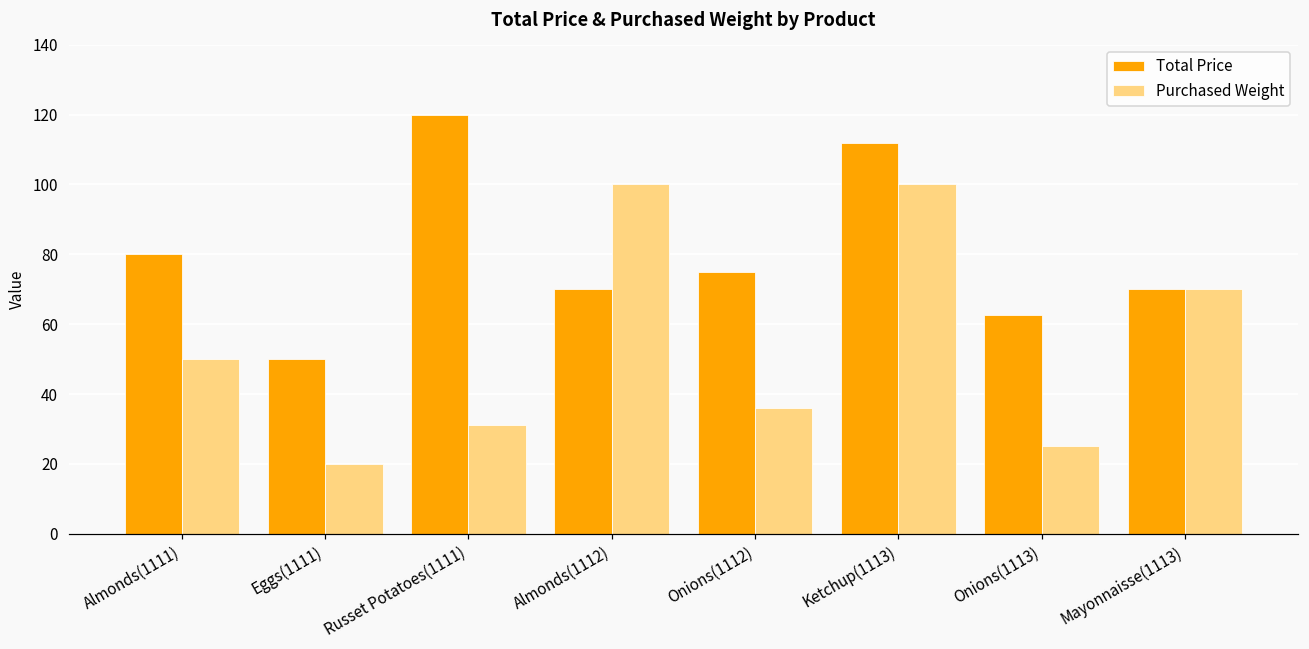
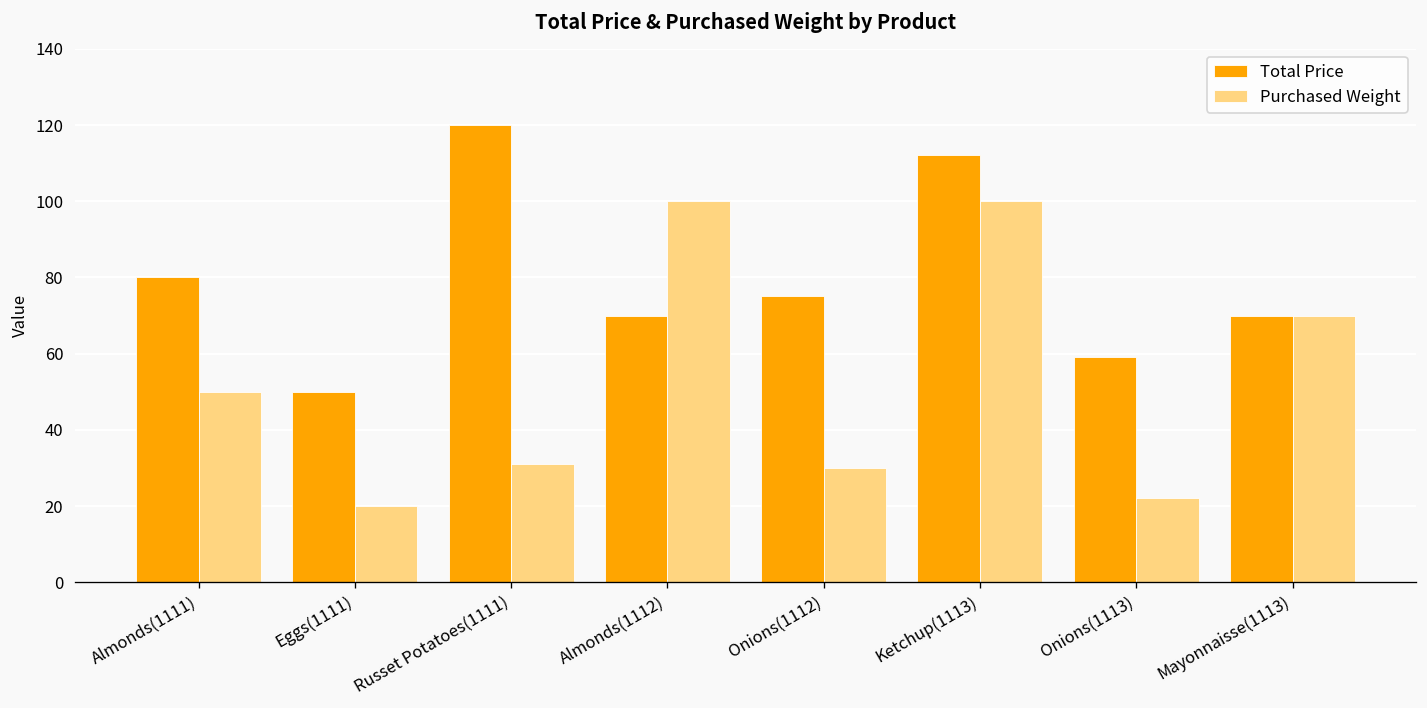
  {
    "Total Price": {
      "Almonds(1111)": 80,
      "Eggs(1111)": 50,
      "Russet Potatoes(1111)": 120,
      "Almonds(1112)": 70,
      "Onions(1112)": 75,
      "Ketchup(1113)": 112,
-     "Onions(1113)": 63,
+     "Onions(1113)": 59,
      "Mayonnaisse(1113)": 70
    },
    "Purchased Weight": {
      "Almonds(1111)": 50,
      "Eggs(1111)": 20,
      "Russet Potatoes(1111)": 31,
      "Almonds(1112)": 100,
-     "Onions(1112)": 36,
+     "Onions(1112)": 30,
      "Ketchup(1113)": 100,
-     "Onions(1113)": 25,
+     "Onions(1113)": 22,
      "Mayonnaisse(1113)": 70
    }
  }
